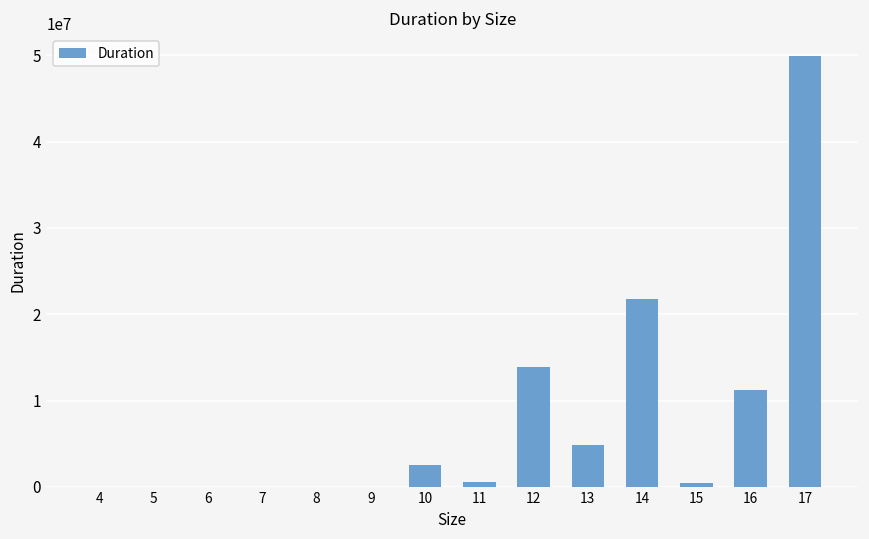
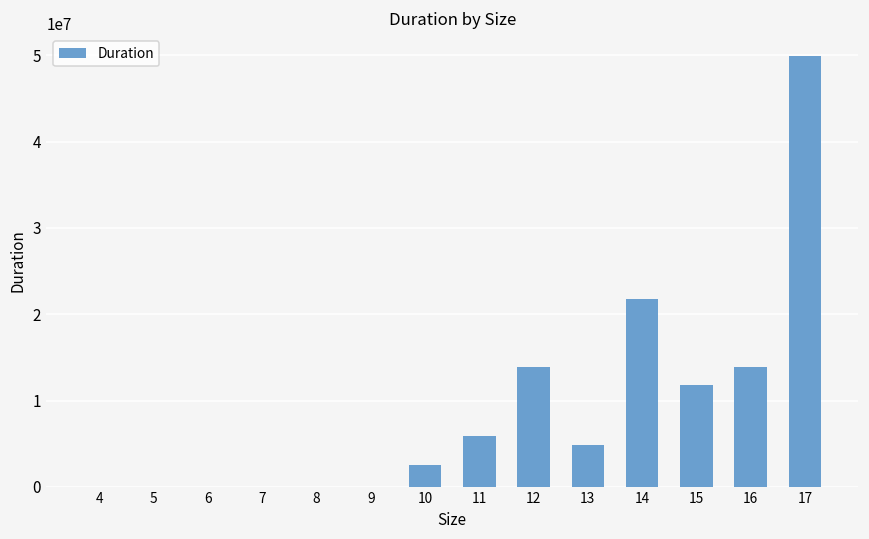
  {
    "10": 3000000,
-   "11": 1000000,
+   "11": 6000000,
    "12": 14000000,
    "13": 5000000,
    "14": 22000000,
-   "15": 0,
-   "16": 11000000,
+   "15": 12000000,
+   "16": 14000000,
    "17": 50000000
  }
